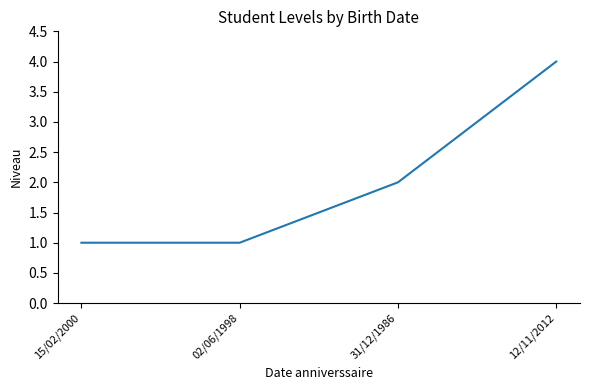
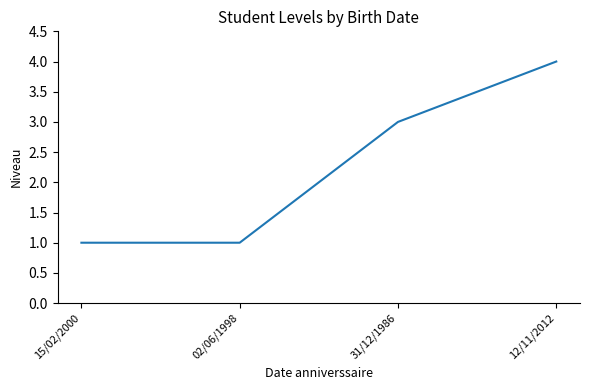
  {
    "15/02/2000": 1,
    "02/06/1998": 1,
-   "31/12/1986": 2,
+   "31/12/1986": 3,
    "12/11/2012": 4
  }
